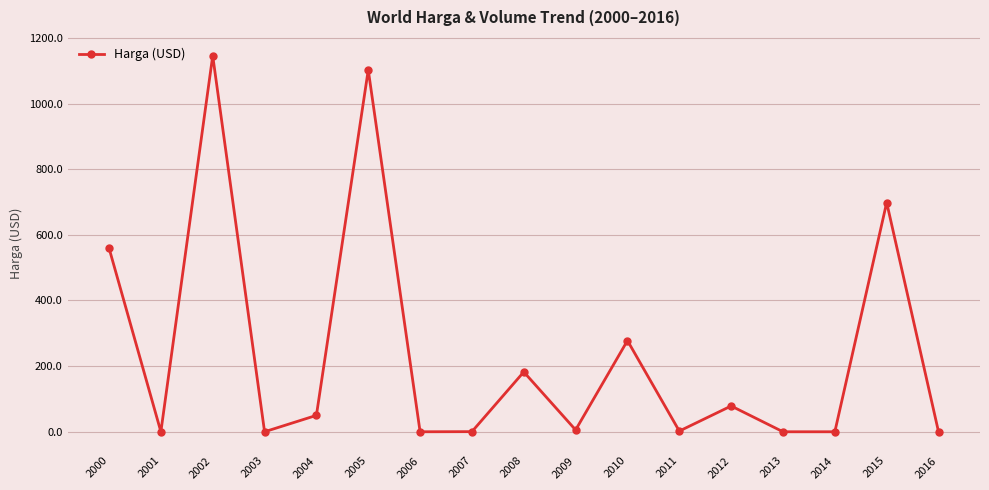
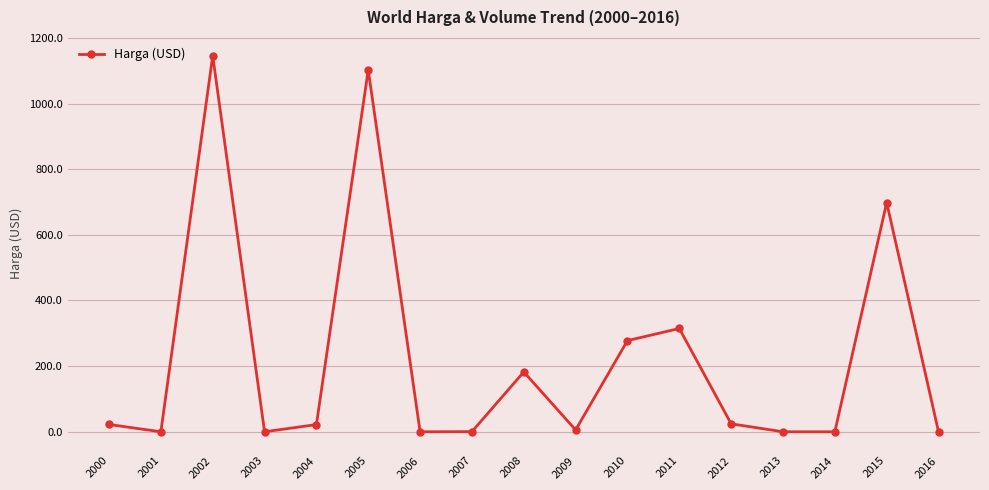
  {
-   "2000": 560,
+   "2000": 20,
    "2001": 0,
    "2002": 1150,
    "2003": 0,
-   "2004": 50,
+   "2004": 20,
    "2005": 1100,
    "2006": 0,
    "2007": 0,
    "2008": 180,
    "2009": 10,
    "2010": 280,
-   "2011": 0,
-   "2012": 80,
+   "2011": 310,
+   "2012": 20,
    "2013": 0,
    "2014": 0,
    "2015": 700,
    "2016": 0
  }
